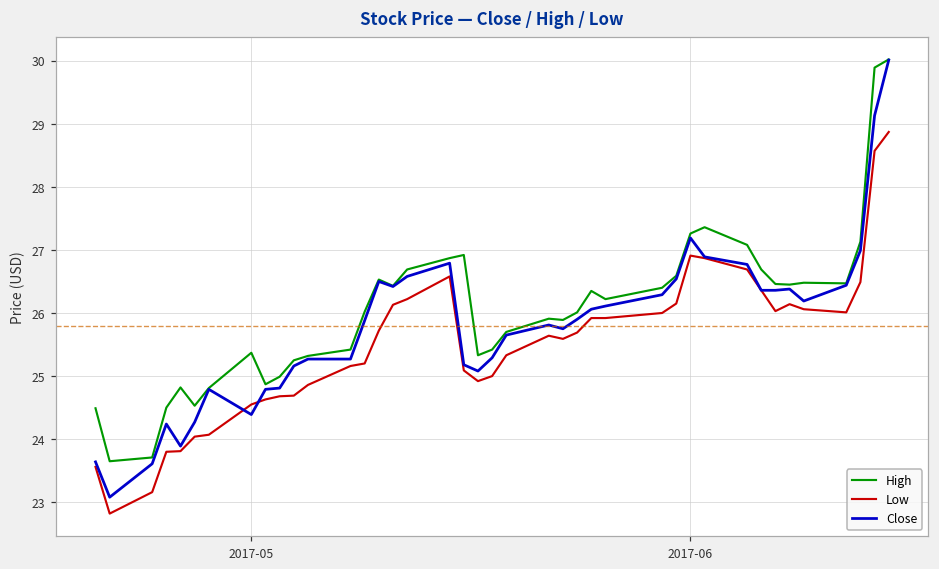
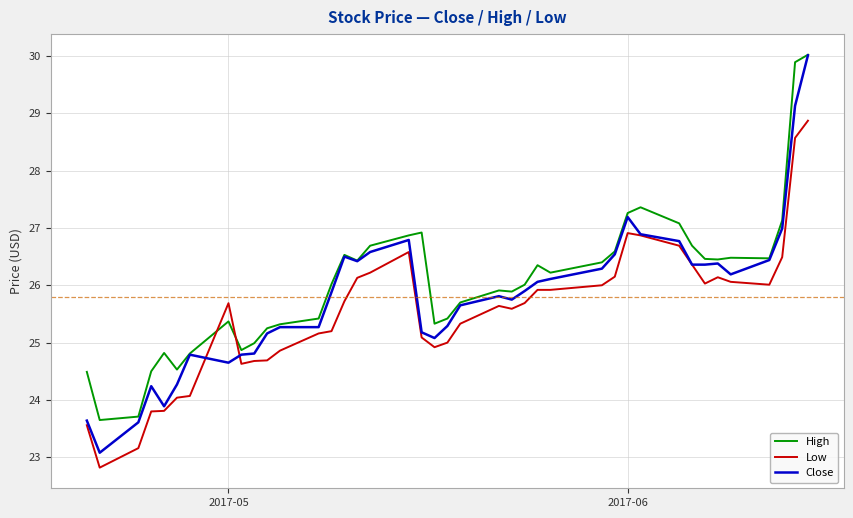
  {
    "High": {
      "2017-05": 25.4,
      "2017-06": 27.3
    },
    "Low": {
-     "2017-05": 24.5,
+     "2017-05": 25.7,
      "2017-06": 26.9
    },
    "Close": {
-     "2017-05": 24.4,
+     "2017-05": 24.7,
      "2017-06": 27.2
    }
  }
